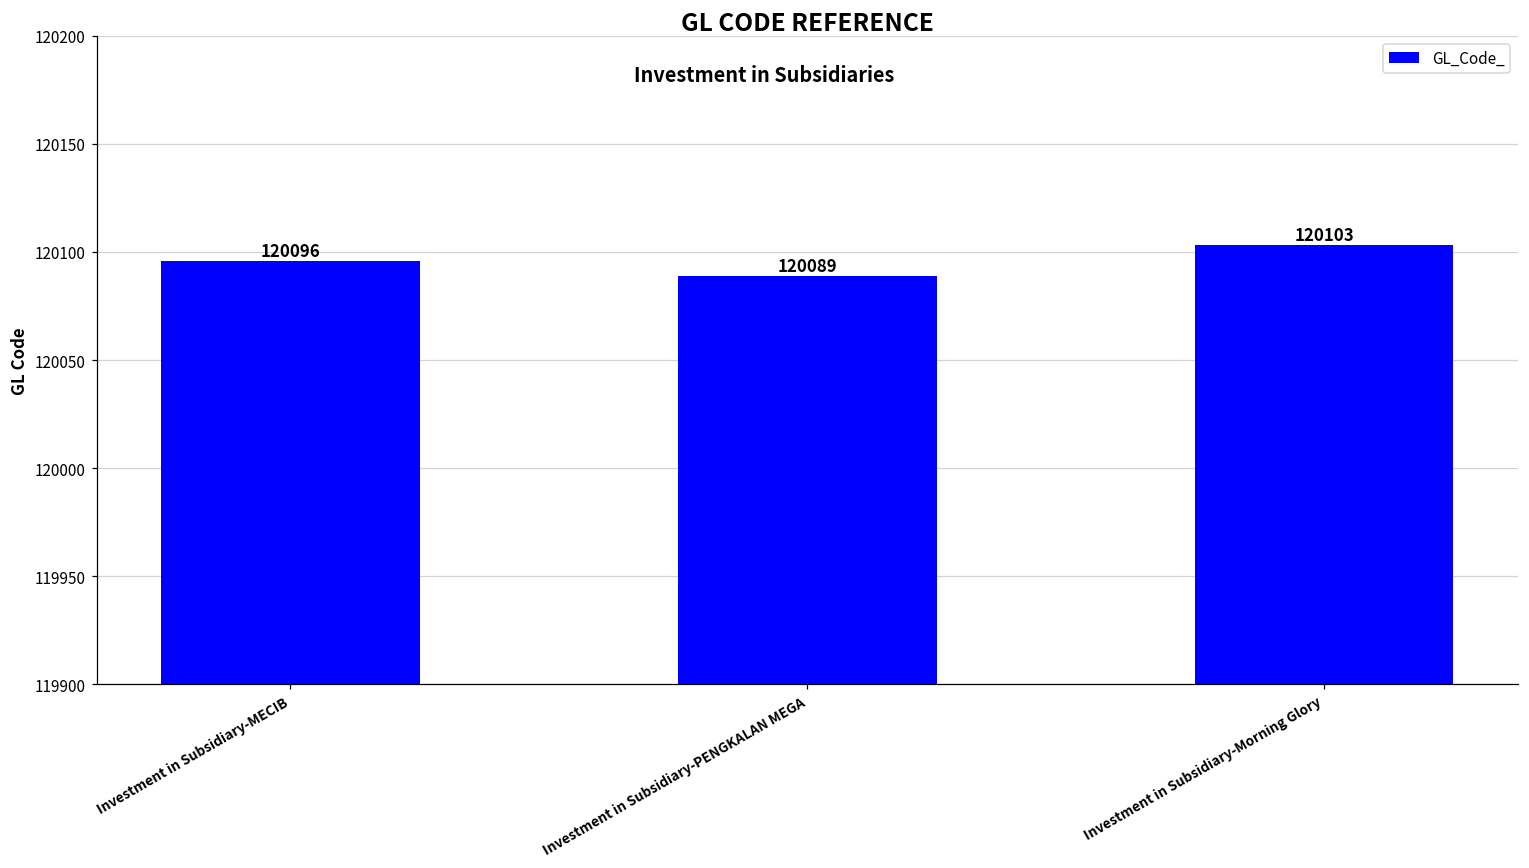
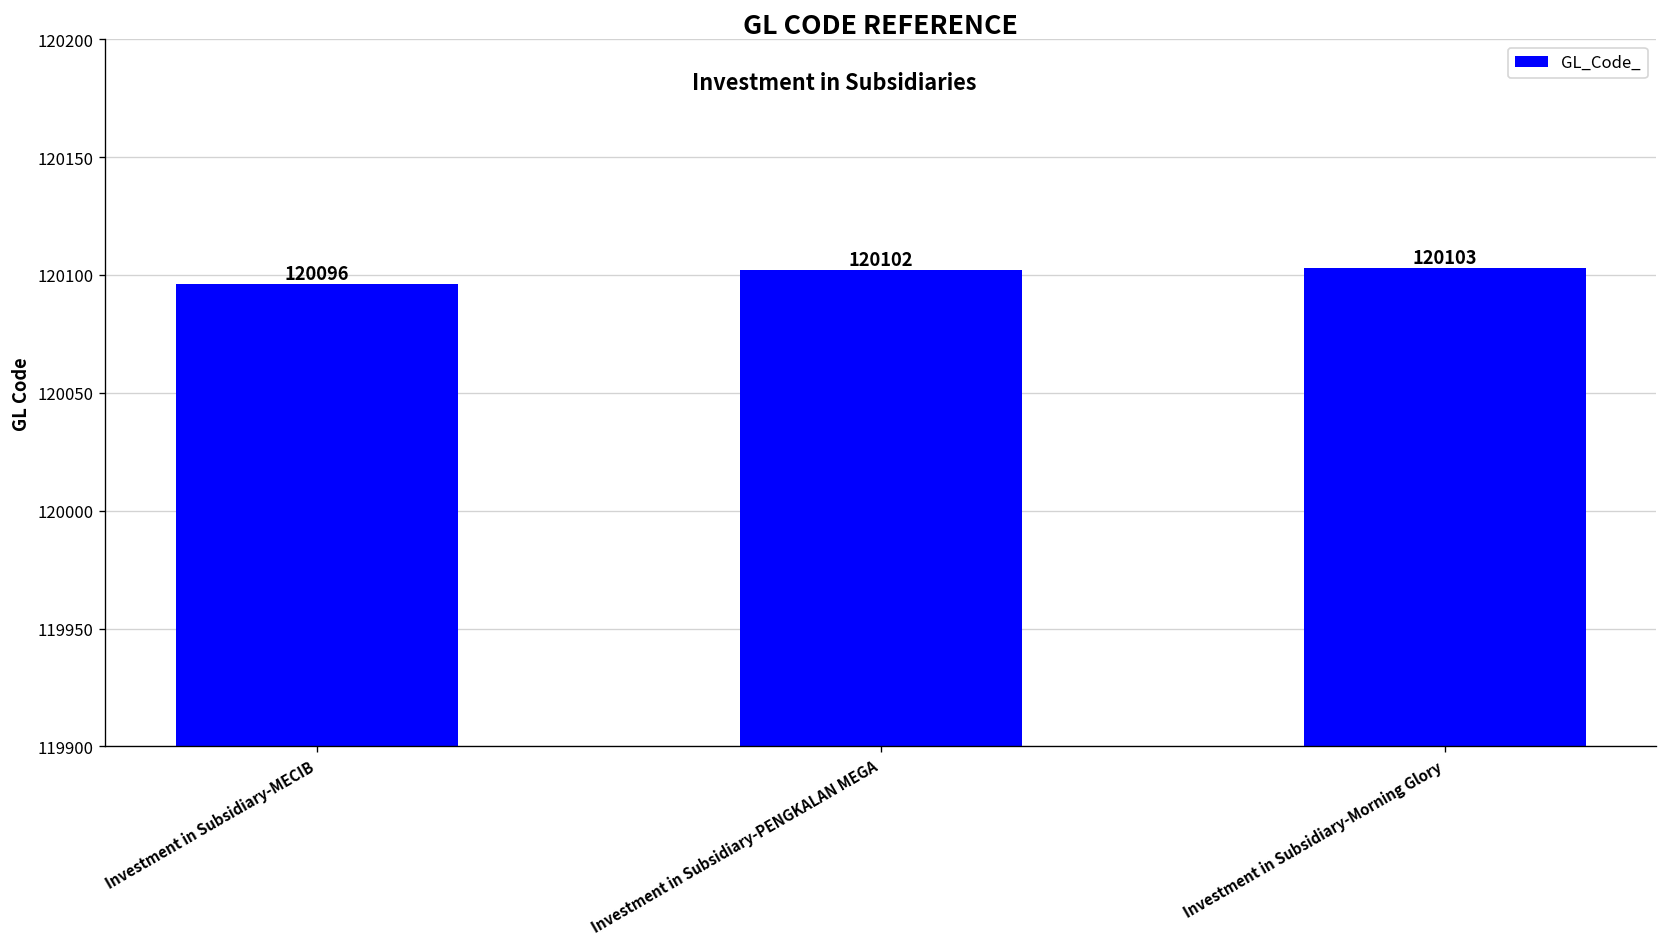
  {
    "Investment in Subsidiary-MECIB": 120096,
-   "Investment in Subsidiary-PENGKALAN MEGA": 120089,
+   "Investment in Subsidiary-PENGKALAN MEGA": 120102,
    "Investment in Subsidiary-Morning Glory": 120103
  }
